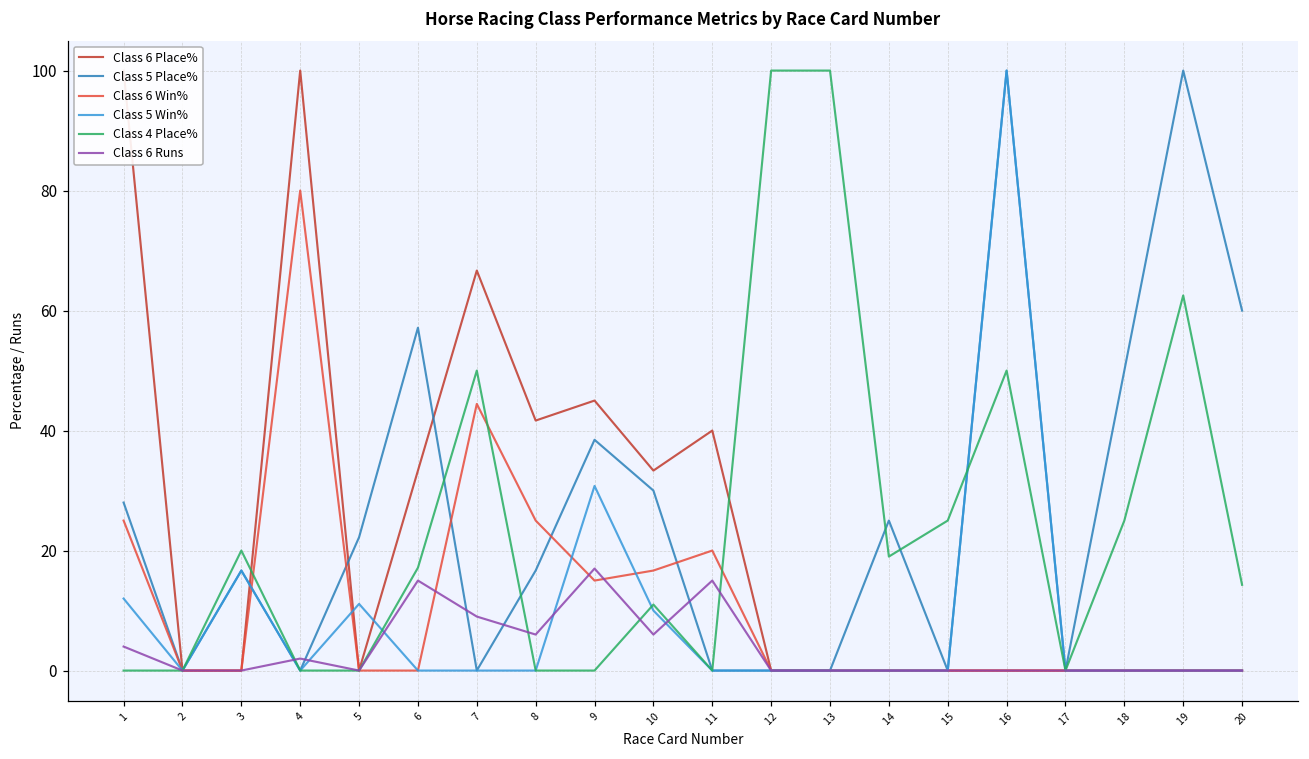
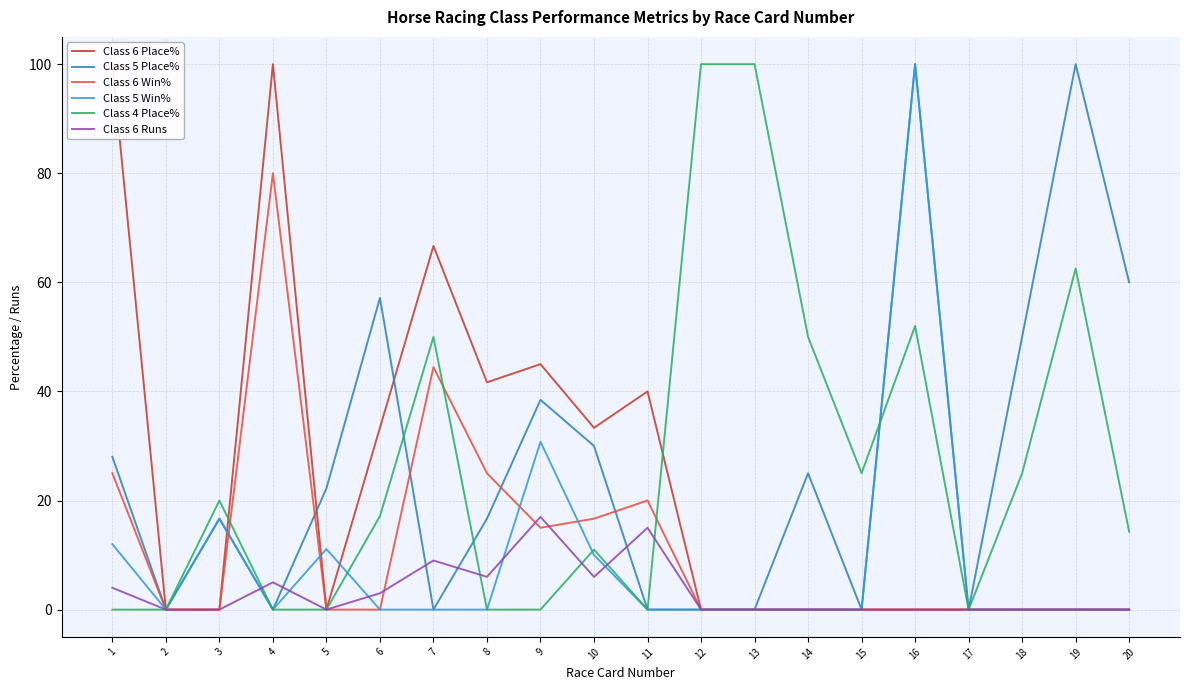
  {
    "Class 4 Place%": {
      "1": 0,
      "3": 20,
      "6": 17,
      "7": 50,
      "9": 0,
      "10": 11,
      "12": 100,
      "13": 100,
-     "14": 19,
+     "14": 50,
      "15": 25,
-     "16": 50,
+     "16": 52,
      "18": 25,
      "19": 63,
      "20": 14
    },
    "Class 6 Runs": {
      "1": 4,
-     "4": 2,
-     "6": 15,
+     "4": 5,
+     "6": 3,
      "7": 9,
      "8": 6,
      "9": 17,
      "10": 6,
      "11": 15
    }
  }
